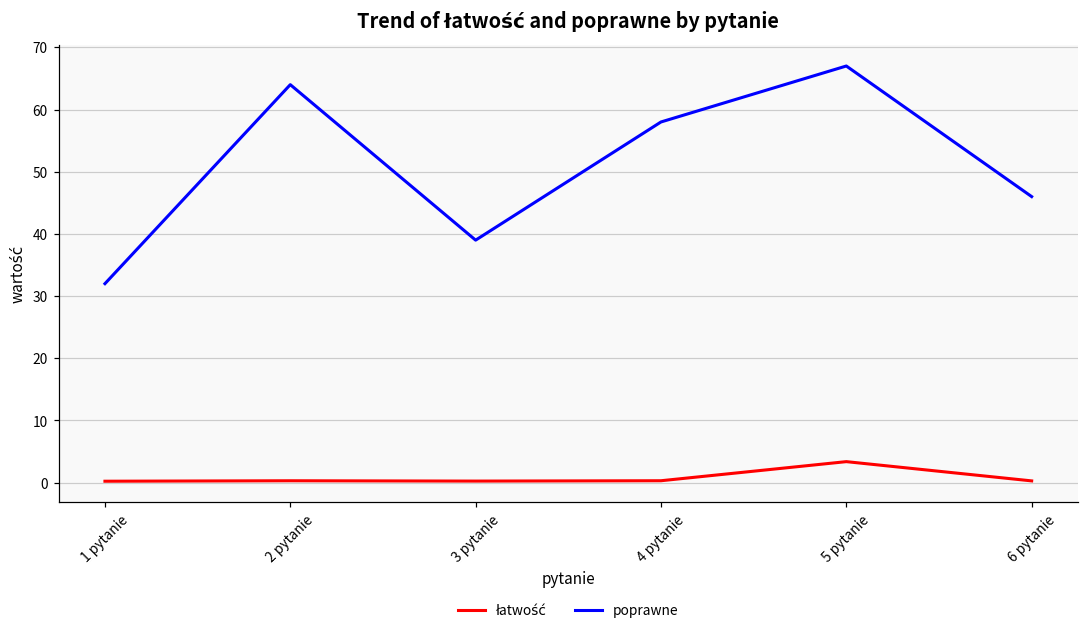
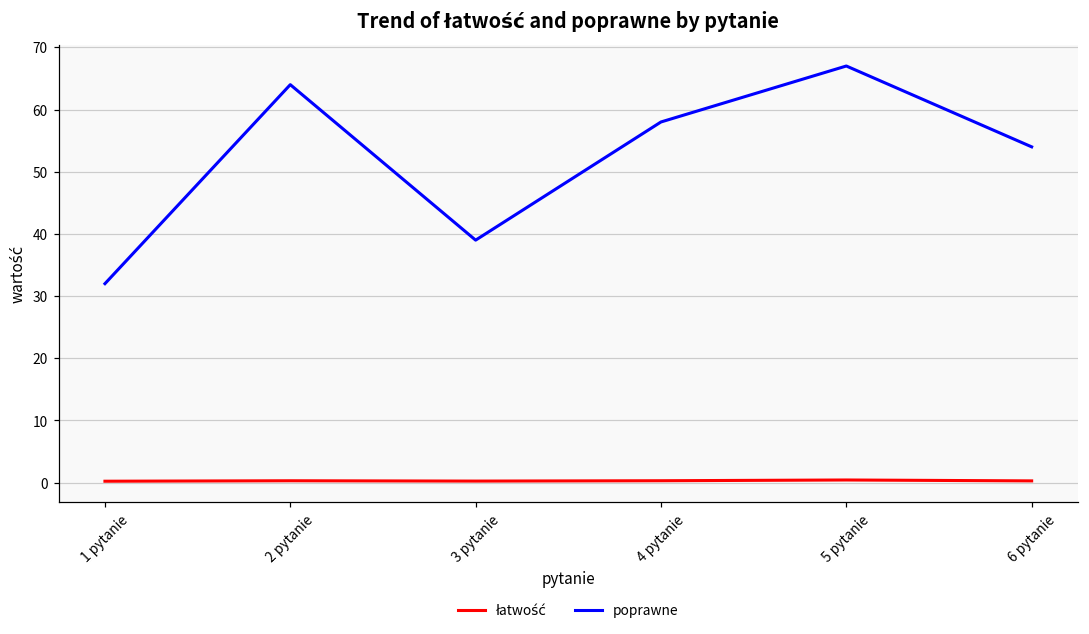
  {
    "łatwość": {
      "1 pytanie": 0,
      "2 pytanie": 0,
      "3 pytanie": 0,
      "4 pytanie": 0,
-     "5 pytanie": 3,
+     "5 pytanie": 0,
      "6 pytanie": 0
    },
    "poprawne": {
      "1 pytanie": 32,
      "2 pytanie": 64,
      "3 pytanie": 39,
      "4 pytanie": 58,
      "5 pytanie": 67,
-     "6 pytanie": 46
+     "6 pytanie": 54
    }
  }
